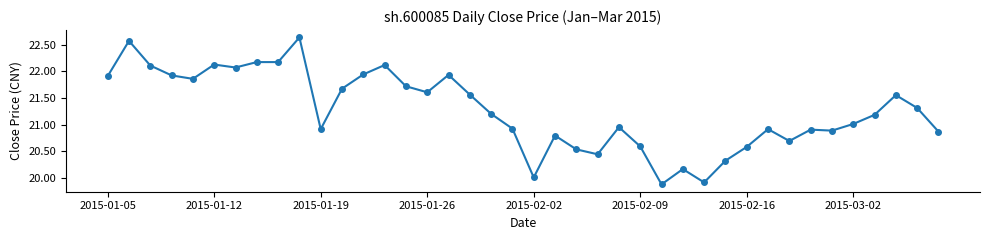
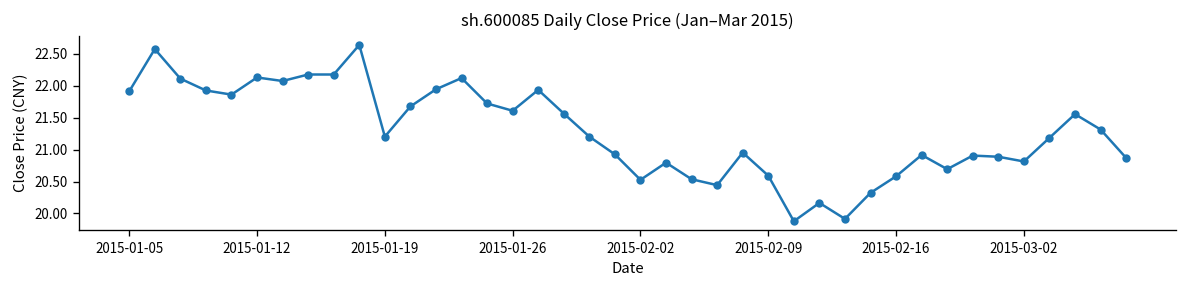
  {
    "2015-01-05": 21.9,
    "2015-01-12": 22.1,
-   "2015-01-19": 20.9,
+   "2015-01-19": 21.2,
    "2015-01-26": 21.6,
-   "2015-02-02": 20.0,
+   "2015-02-02": 20.5,
    "2015-02-09": 20.6,
    "2015-02-16": 20.6,
-   "2015-03-02": 21.0
+   "2015-03-02": 20.8
  }
